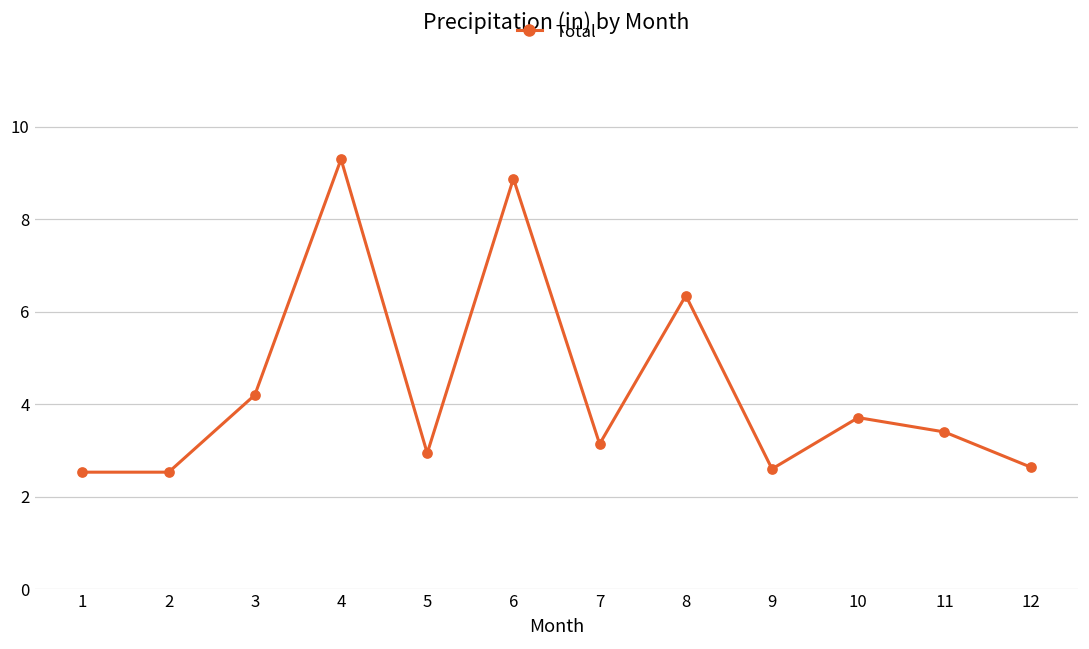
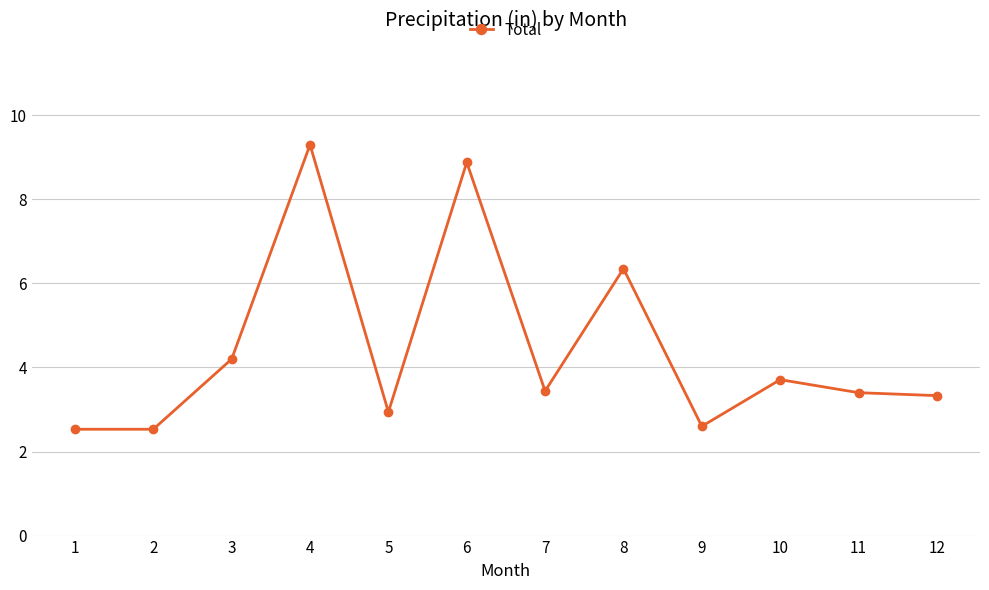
  {
    "1": 2.5,
    "2": 2.5,
    "3": 4.2,
    "4": 9.3,
    "5": 2.9,
    "6": 8.9,
-   "7": 3.1,
+   "7": 3.4,
    "8": 6.4,
    "9": 2.6,
    "10": 3.7,
    "11": 3.4,
-   "12": 2.6
+   "12": 3.3
  }
